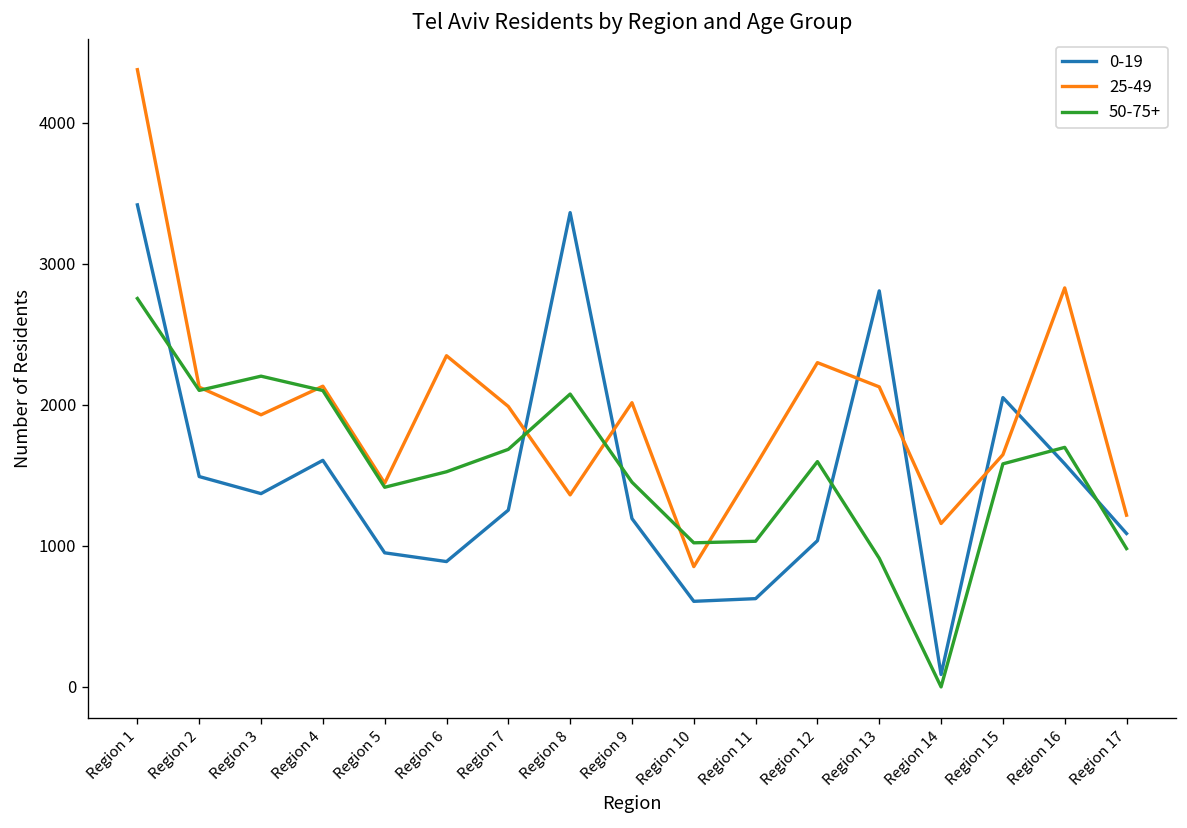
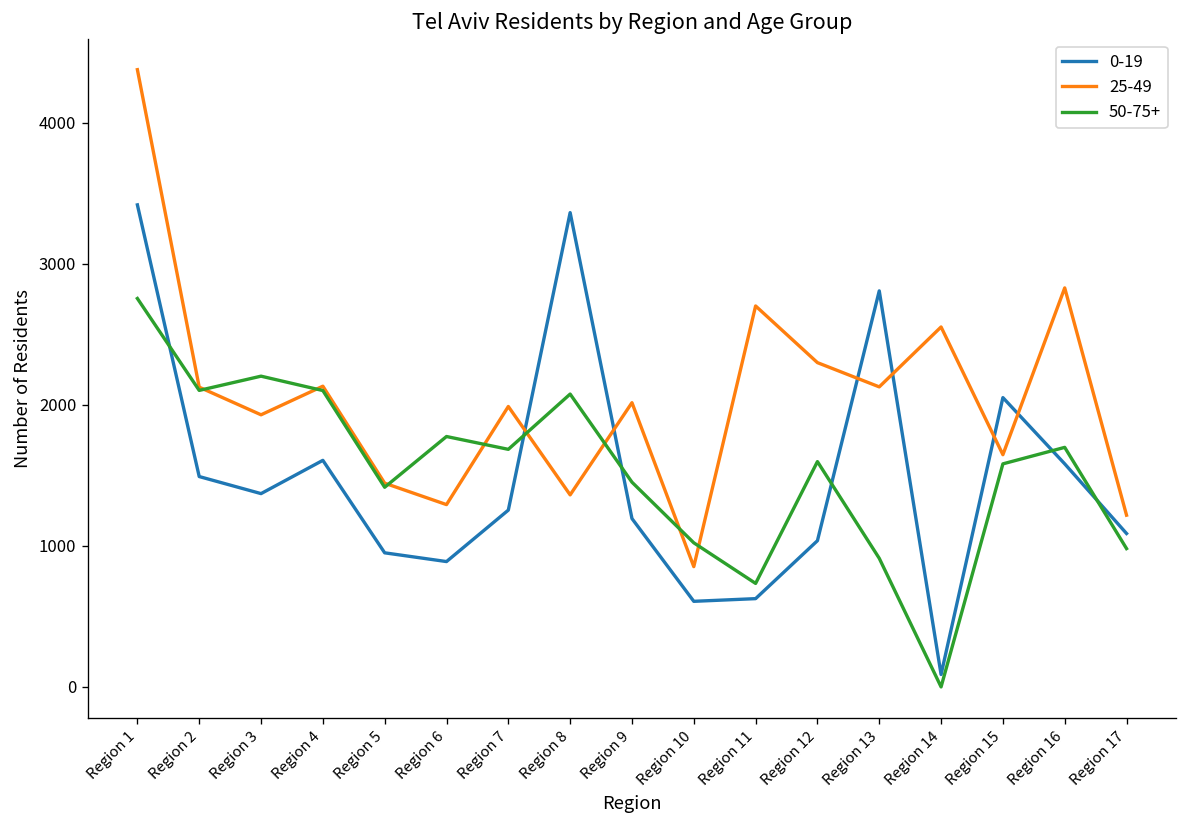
  {
    "0-19": {
      "Region 1": 3420,
      "Region 2": 1490,
      "Region 3": 1370,
      "Region 4": 1610,
      "Region 5": 950,
      "Region 6": 890,
      "Region 7": 1250,
      "Region 8": 3360,
      "Region 9": 1190,
      "Region 10": 610,
      "Region 11": 630,
      "Region 12": 1040,
      "Region 13": 2810,
      "Region 14": 90,
      "Region 15": 2050,
      "Region 16": 1580,
      "Region 17": 1090
    },
    "25-49": {
      "Region 1": 4380,
      "Region 2": 2130,
      "Region 3": 1930,
      "Region 4": 2130,
      "Region 5": 1450,
-     "Region 6": 2350,
+     "Region 6": 1290,
      "Region 7": 1990,
      "Region 8": 1360,
      "Region 9": 2020,
      "Region 10": 850,
-     "Region 11": 1570,
+     "Region 11": 2700,
      "Region 12": 2300,
      "Region 13": 2130,
-     "Region 14": 1160,
+     "Region 14": 2550,
      "Region 15": 1650,
      "Region 16": 2830,
      "Region 17": 1220
    },
    "50-75+": {
      "Region 1": 2760,
      "Region 2": 2100,
      "Region 3": 2200,
      "Region 4": 2100,
      "Region 5": 1420,
-     "Region 6": 1530,
+     "Region 6": 1780,
      "Region 7": 1690,
      "Region 8": 2080,
      "Region 9": 1450,
      "Region 10": 1020,
-     "Region 11": 1030,
+     "Region 11": 730,
      "Region 12": 1600,
      "Region 13": 910,
      "Region 14": 0,
      "Region 15": 1580,
      "Region 16": 1700,
      "Region 17": 980
    }
  }
